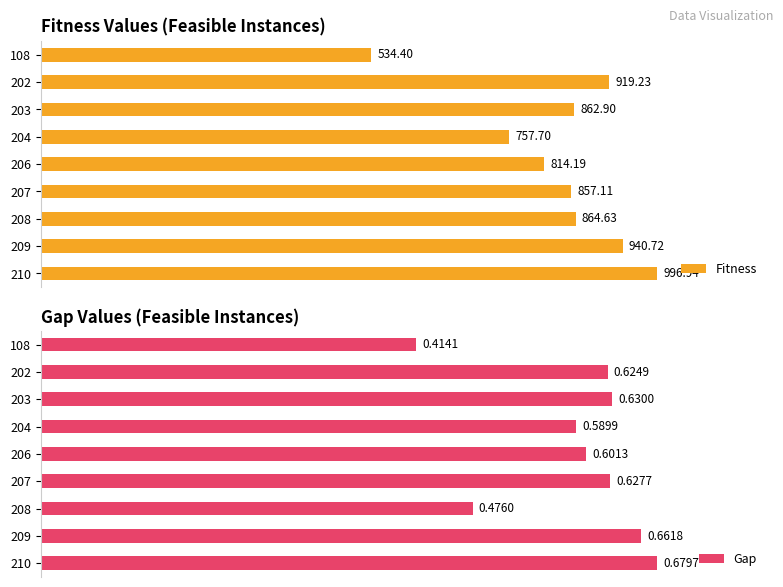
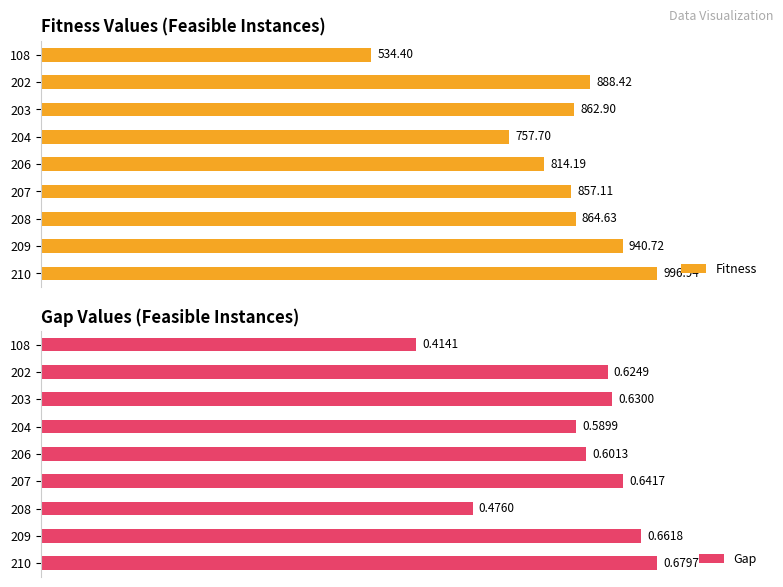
  {
    "Fitness Values (Feasible Instances)": {
      "108": 534.40,
-     "202": 919.23,
+     "202": 888.42,
      "203": 862.90,
      "204": 757.70,
      "206": 814.19,
      "207": 857.11,
      "208": 864.63,
      "209": 940.72,
      "210": 996.94
    },
    "Gap Values (Feasible Instances)": {
      "108": 0.4141,
      "202": 0.6249,
      "203": 0.6300,
      "204": 0.5899,
      "206": 0.6013,
-     "207": 0.6277,
+     "207": 0.6417,
      "208": 0.4760,
      "209": 0.6618,
      "210": 0.6797
    }
  }
